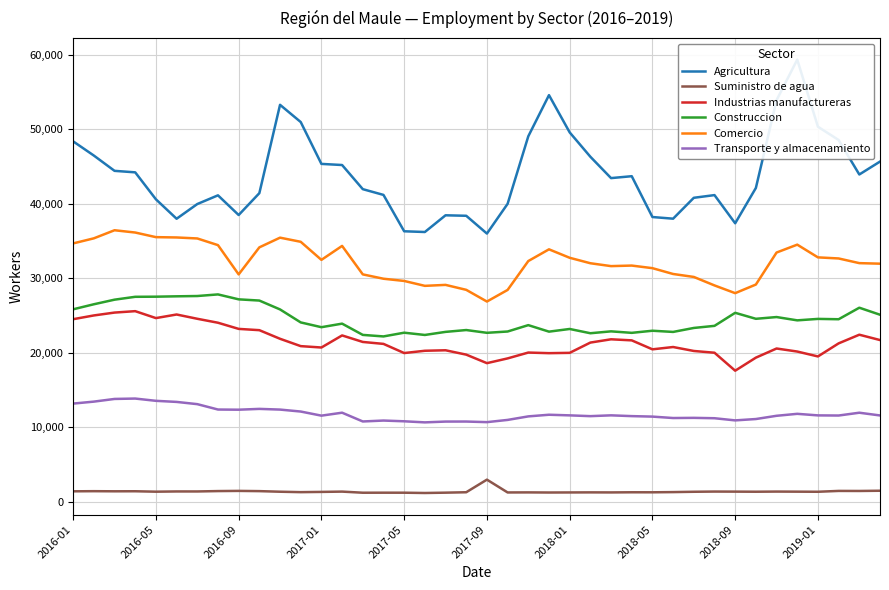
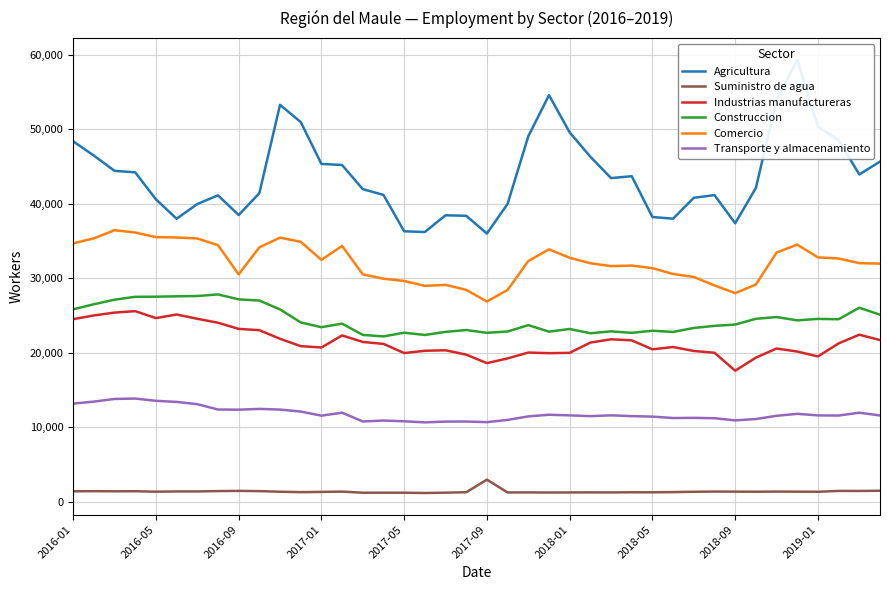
  {
    "Agricultura": {
      "2016-01": "48,000",
      "2016-05": "41,000",
      "2016-09": "39,000",
      "2017-01": "45,000",
      "2017-05": "36,000",
      "2017-09": "36,000",
      "2018-01": "50,000",
      "2018-05": "38,000",
      "2018-09": "37,000"
    },
    "Suministro de agua": {
      "2016-01": "1,000",
      "2016-05": "1,000",
      "2016-09": "1,000",
      "2017-01": "1,000",
      "2017-05": "1,000",
      "2017-09": "3,000",
      "2018-01": "1,000",
      "2018-05": "1,000",
      "2018-09": "1,000",
      "2019-01": "1,000"
    },
    "Industrias manufactureras": {
      "2016-01": "25,000",
      "2016-05": "25,000",
      "2016-09": "23,000",
      "2017-01": "21,000",
      "2017-05": "20,000",
      "2017-09": "19,000",
      "2018-01": "20,000",
      "2018-05": "20,000",
      "2018-09": "18,000",
      "2019-01": "20,000"
    },
    "Construccion": {
      "2016-01": "26,000",
      "2016-05": "28,000",
      "2016-09": "27,000",
      "2017-01": "23,000",
      "2017-05": "23,000",
      "2017-09": "23,000",
      "2018-01": "23,000",
      "2018-05": "23,000",
-     "2018-09": "25,000",
+     "2018-09": "24,000",
      "2019-01": "25,000"
    },
    "Comercio": {
      "2016-01": "35,000",
      "2016-05": "36,000",
      "2016-09": "31,000",
      "2017-01": "32,000",
      "2017-05": "30,000",
      "2017-09": "27,000",
      "2018-01": "33,000",
      "2018-05": "31,000",
      "2018-09": "28,000",
      "2019-01": "33,000"
    },
    "Transporte y almacenamiento": {
      "2016-01": "13,000",
      "2016-05": "14,000",
      "2016-09": "12,000",
      "2017-01": "12,000",
      "2017-05": "11,000",
      "2017-09": "11,000",
      "2018-01": "12,000",
      "2018-05": "11,000",
      "2018-09": "11,000",
      "2019-01": "12,000"
    }
  }
